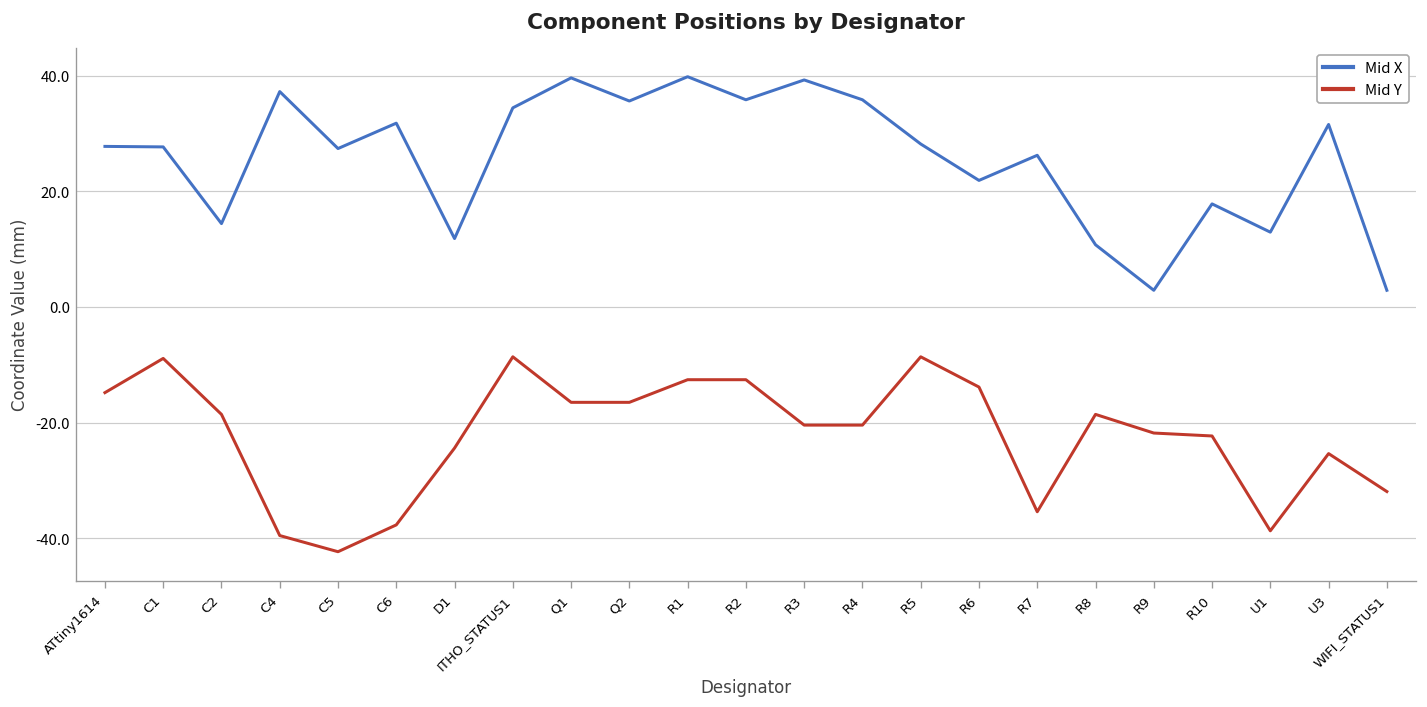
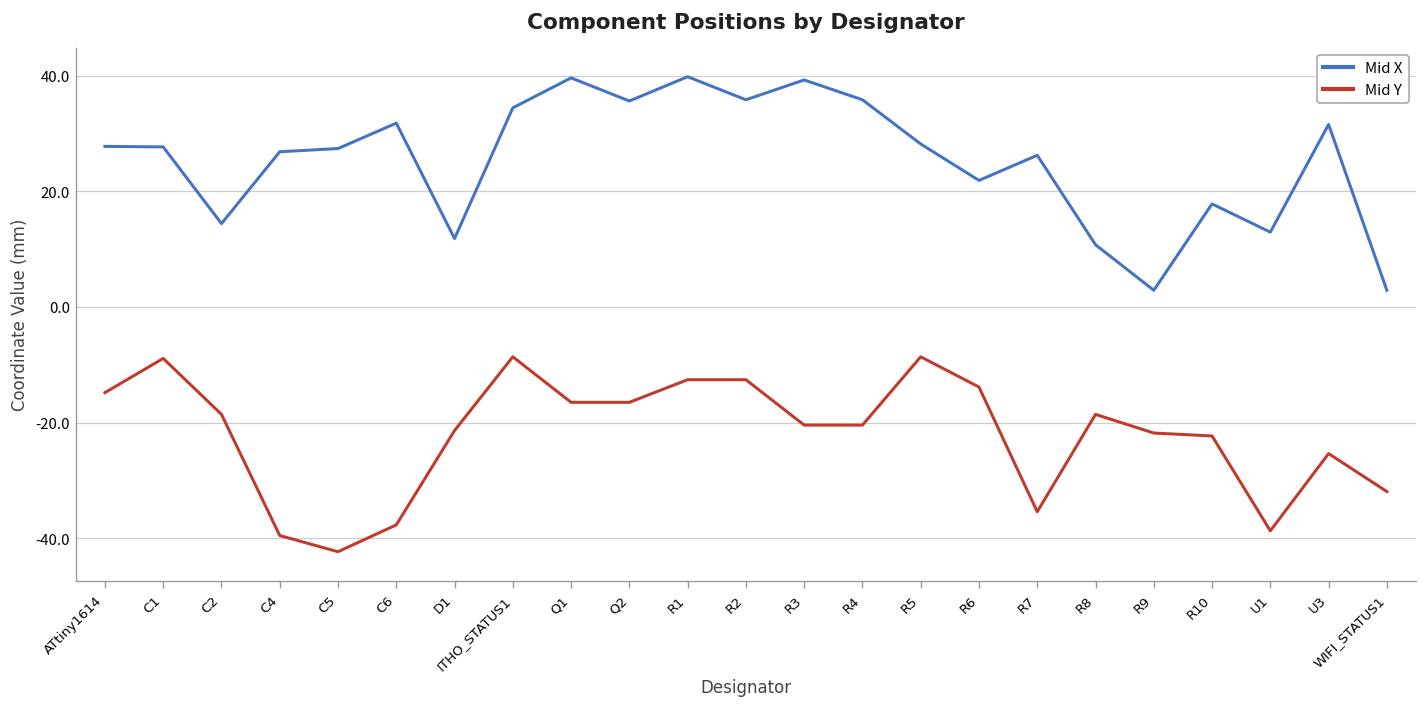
  {
    "Mid X": {
      "ATtiny1614": 28,
      "C1": 28,
      "C2": 14,
-     "C4": 37,
+     "C4": 27,
      "C5": 27,
      "C6": 32,
      "D1": 12,
      "ITHO_STATUS1": 34,
      "Q1": 40,
      "Q2": 36,
      "R1": 40,
      "R2": 36,
      "R3": 39,
      "R4": 36,
      "R5": 28,
      "R6": 22,
      "R7": 26,
      "R8": 11,
      "R9": 3,
      "R10": 18,
      "U1": 13,
      "U3": 32,
      "WIFI_STATUS1": 3
    },
    "Mid Y": {
      "ATtiny1614": -15,
      "C1": -9,
      "C2": -19,
      "C4": -40,
      "C5": -42,
      "C6": -38,
-     "D1": -24,
+     "D1": -21,
      "ITHO_STATUS1": -9,
      "Q1": -17,
      "Q2": -17,
      "R1": -13,
      "R2": -13,
      "R3": -20,
      "R4": -20,
      "R5": -9,
      "R6": -14,
      "R7": -35,
      "R8": -19,
      "R9": -22,
      "R10": -22,
      "U1": -39,
      "U3": -25,
      "WIFI_STATUS1": -32
    }
  }
